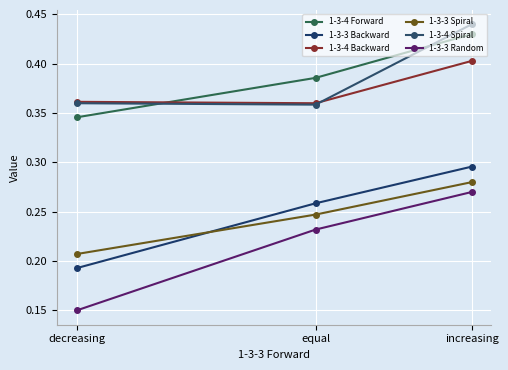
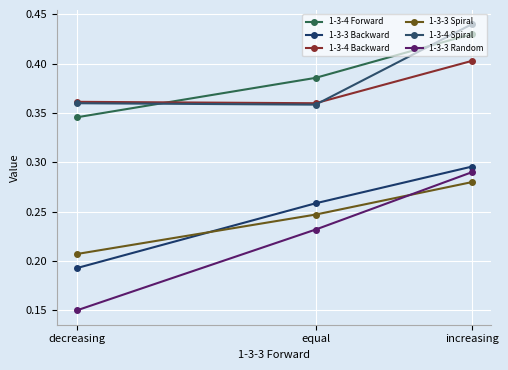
  {
    "1-3-3 Random": {
      "decreasing": 0.15,
      "equal": 0.23,
-     "increasing": 0.27
+     "increasing": 0.29
    }
  }
